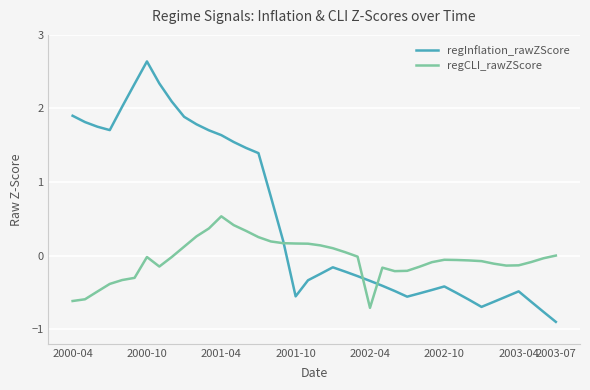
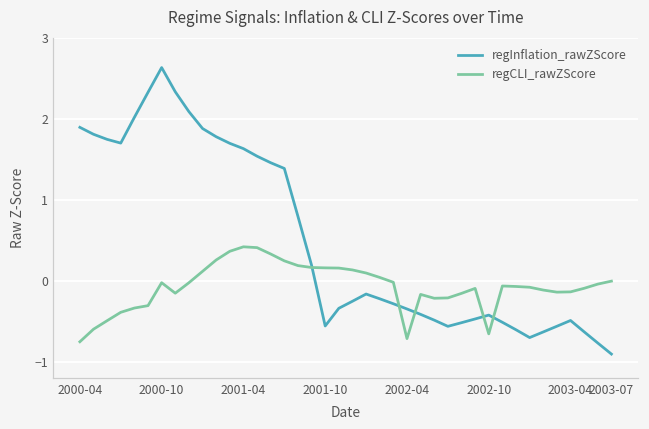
  {
    "regInflation_rawZScore": {
      "2000-04": 1.9,
      "2000-10": 2.6,
      "2001-04": 1.6,
      "2001-10": -0.6,
      "2002-04": -0.3,
      "2002-10": -0.4,
      "2003-04": -0.5,
      "2003-07": -0.9
    },
    "regCLI_rawZScore": {
-     "2000-04": -0.6,
+     "2000-04": -0.7,
      "2000-10": 0.0,
-     "2001-04": 0.5,
+     "2001-04": 0.4,
      "2001-10": 0.2,
      "2002-04": -0.7,
-     "2002-10": -0.1,
+     "2002-10": -0.7,
      "2003-04": -0.1,
      "2003-07": 0.0
    }
  }
